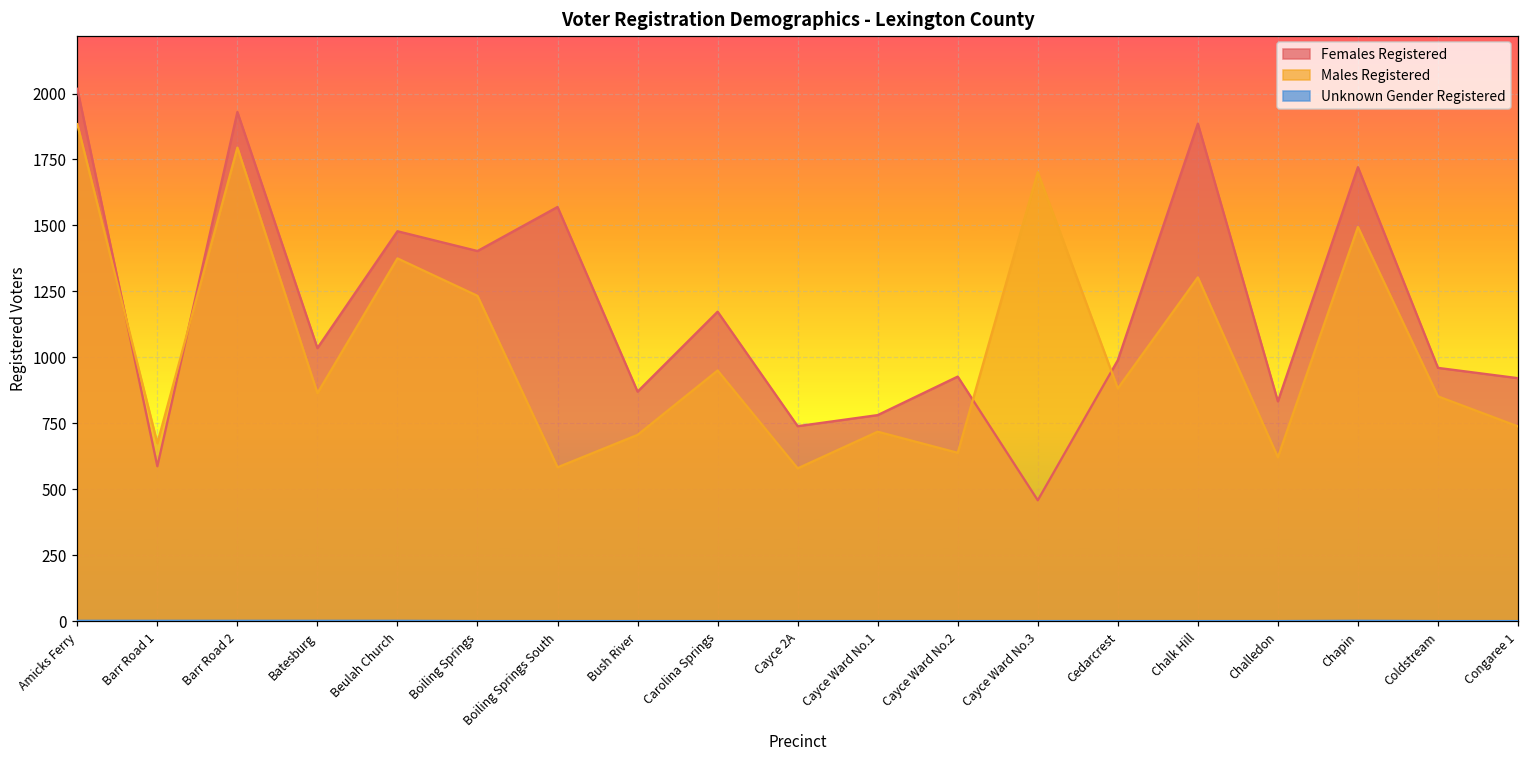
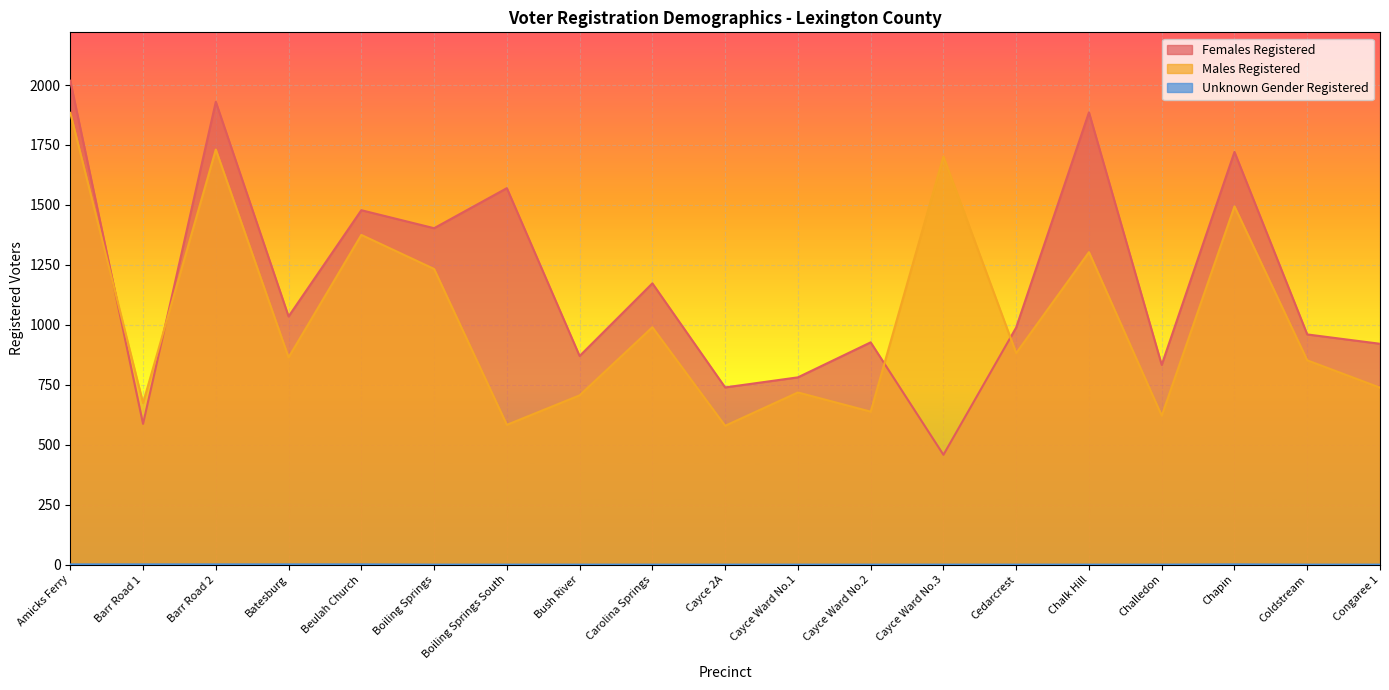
  {
    "Females Registered": {
      "Amicks Ferry": 2020,
      "Barr Road 1": 590,
      "Barr Road 2": 1930,
      "Batesburg": 1040,
      "Beulah Church": 1480,
      "Boiling Springs": 1400,
      "Boiling Springs South": 1570,
      "Bush River": 870,
      "Carolina Springs": 1170,
      "Cayce 2A": 740,
      "Cayce Ward No.1": 780,
      "Cayce Ward No.2": 930,
      "Cayce Ward No.3": 460,
      "Cedarcrest": 990,
      "Chalk Hill": 1890,
      "Challedon": 830,
      "Chapin": 1720,
      "Coldstream": 960,
      "Congaree 1": 920
    },
    "Males Registered": {
      "Amicks Ferry": 1880,
      "Barr Road 1": 670,
-     "Barr Road 2": 1800,
+     "Barr Road 2": 1730,
      "Batesburg": 860,
      "Beulah Church": 1380,
      "Boiling Springs": 1230,
      "Boiling Springs South": 580,
      "Bush River": 710,
-     "Carolina Springs": 950,
+     "Carolina Springs": 990,
      "Cayce 2A": 580,
      "Cayce Ward No.1": 720,
      "Cayce Ward No.2": 640,
      "Cayce Ward No.3": 1700,
      "Cedarcrest": 880,
      "Chalk Hill": 1300,
      "Challedon": 620,
      "Chapin": 1490,
      "Coldstream": 850,
      "Congaree 1": 740
    },
    "Unknown Gender Registered": {
      "Amicks Ferry": 0,
      "Barr Road 1": 0,
      "Barr Road 2": 0,
      "Batesburg": 0,
      "Beulah Church": 0,
      "Boiling Springs": 0,
      "Boiling Springs South": 0,
      "Bush River": 0,
      "Carolina Springs": 0,
      "Cayce 2A": 0,
      "Cayce Ward No.1": 0,
      "Cayce Ward No.2": 0,
      "Cayce Ward No.3": 0,
      "Cedarcrest": 0,
      "Chalk Hill": 0,
      "Challedon": 0,
      "Chapin": 0,
      "Coldstream": 0,
      "Congaree 1": 0
    }
  }
